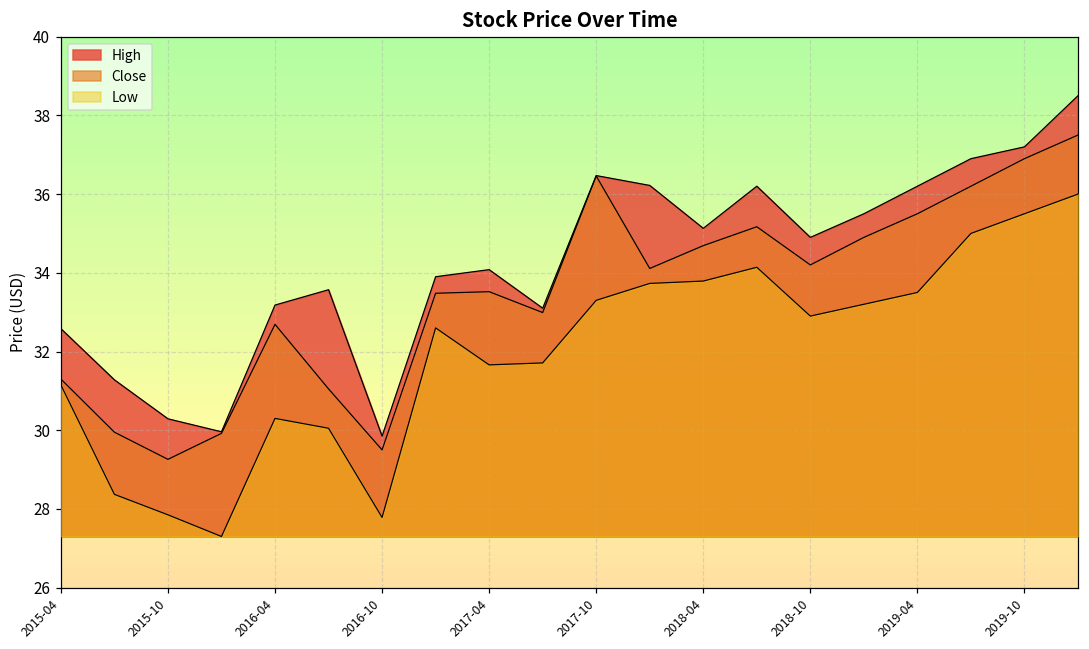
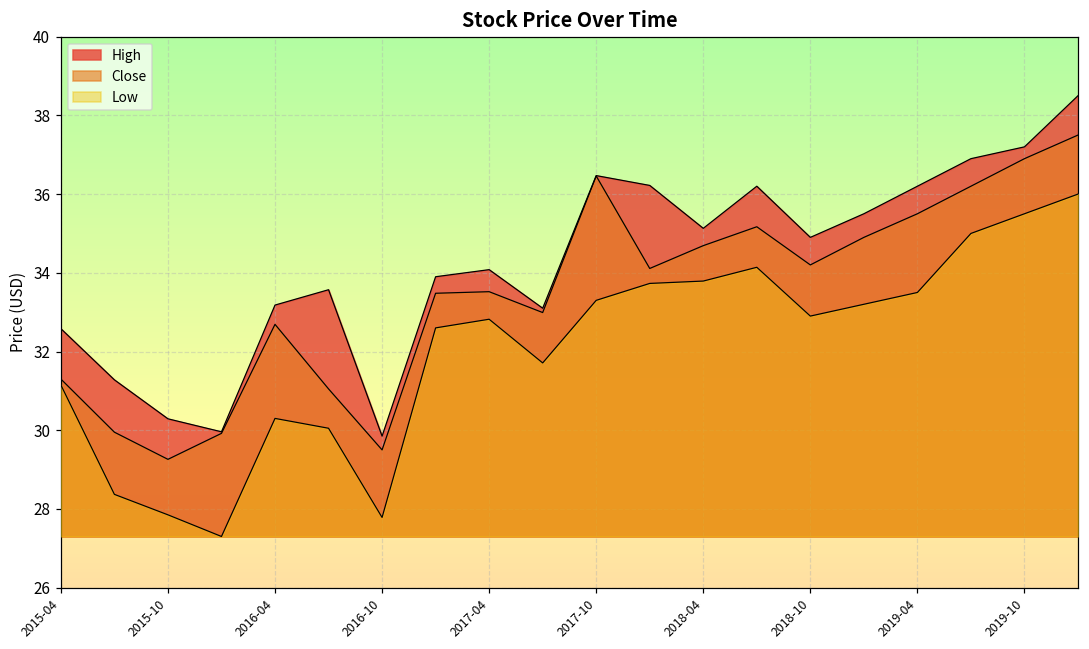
  {
    "Low": {
      "2015-04": 31.2,
      "2015-10": 27.9,
      "2016-04": 30.3,
      "2016-10": 27.8,
-     "2017-04": 31.7,
+     "2017-04": 32.8,
      "2017-10": 33.3,
      "2018-04": 33.8,
      "2018-10": 32.9,
      "2019-04": 33.5,
      "2019-10": 35.5
    }
  }
